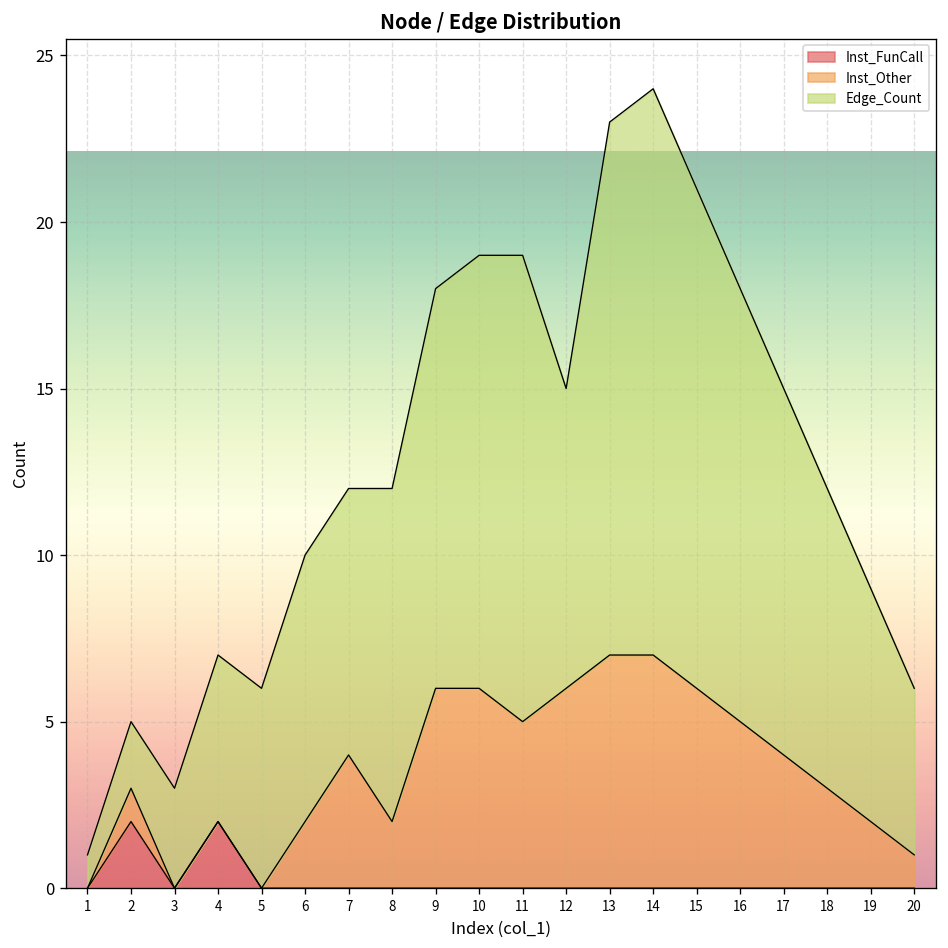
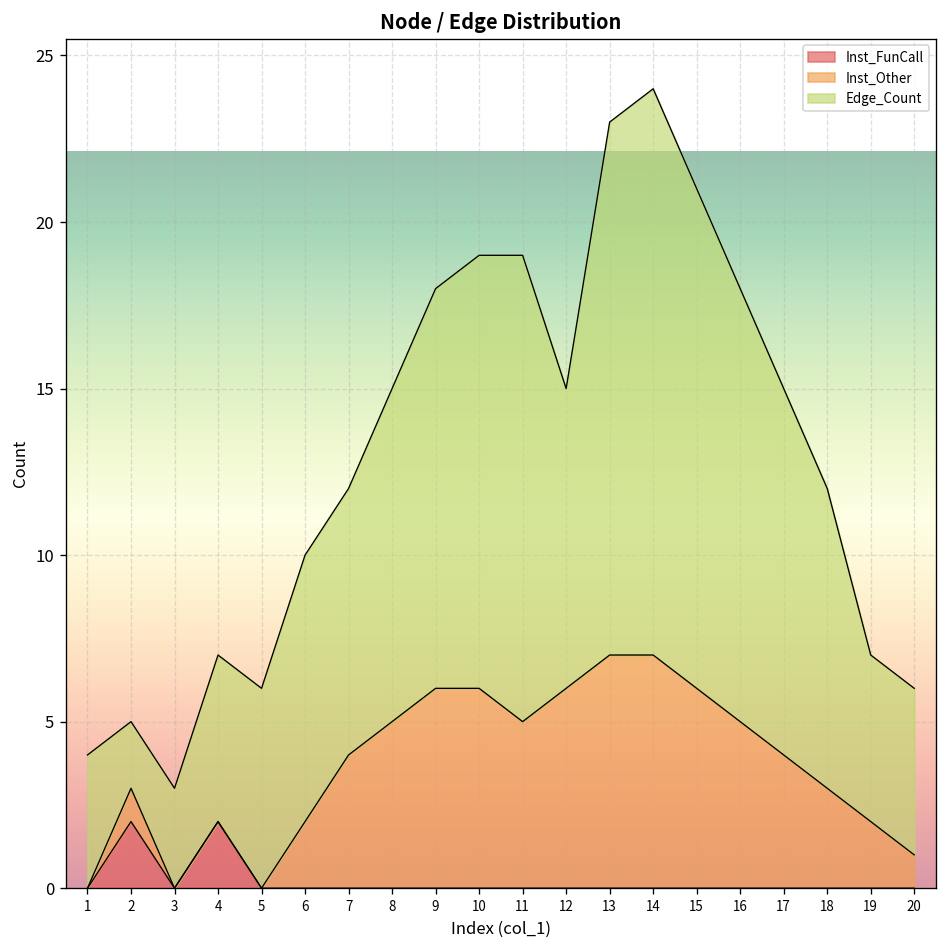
  {
    "Inst_FunCall": {
      "2": 2,
      "6": 0,
      "7": 0,
      "8": 0,
      "9": 0,
      "10": 0,
      "11": 0,
      "12": 0,
      "13": 0,
      "14": 0,
      "15": 0,
      "16": 0,
      "17": 0,
      "18": 0,
      "19": 0,
      "20": 0
    },
    "Inst_Other": {
      "2": 3,
      "6": 2,
      "7": 4,
-     "8": 2,
+     "8": 5,
      "9": 6,
      "10": 6,
      "11": 5,
      "12": 6,
      "13": 7,
      "14": 7,
      "15": 6,
      "16": 5,
      "17": 4,
      "18": 3,
      "19": 2,
      "20": 1
    },
    "Edge_Count": {
-     "1": 1,
+     "1": 4,
      "2": 2,
      "3": 3,
      "4": 5,
      "5": 6,
      "6": 8,
      "7": 8,
      "8": 10,
      "9": 12,
      "10": 13,
      "11": 14,
      "12": 9,
      "13": 16,
      "14": 17,
      "15": 15,
      "16": 13,
      "17": 11,
      "18": 9,
-     "19": 7,
+     "19": 5,
      "20": 5
    }
  }
